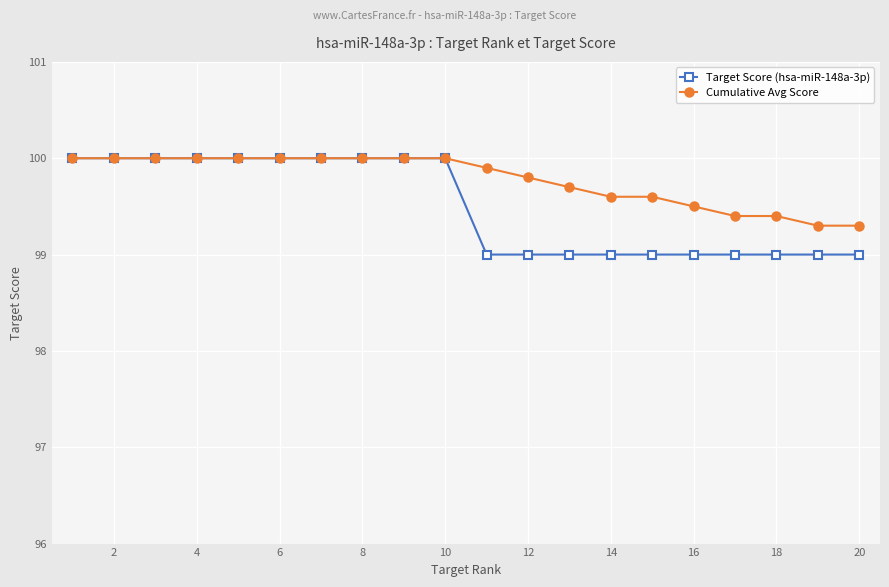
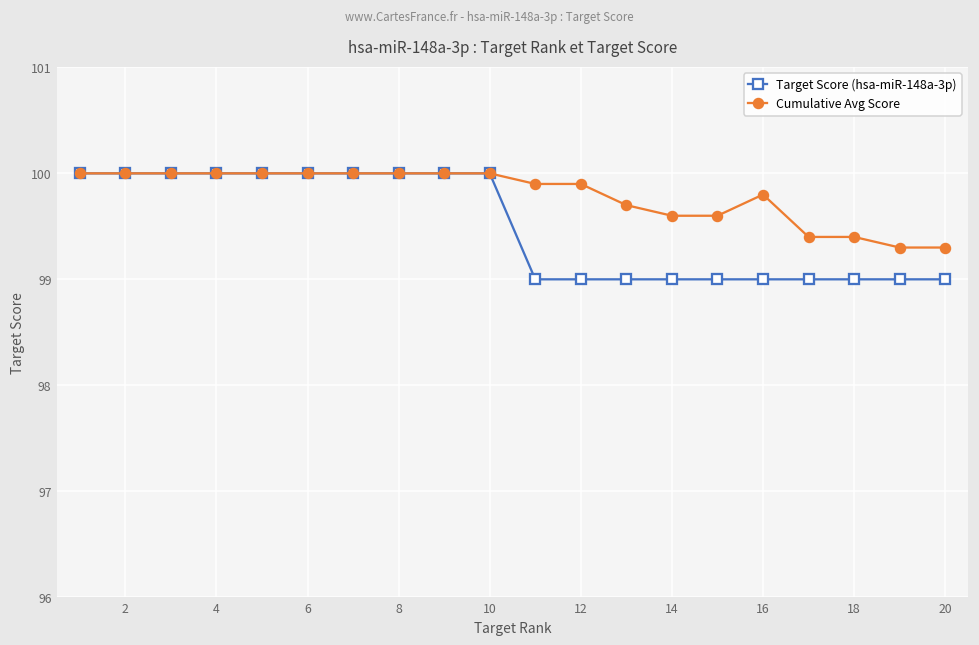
  {
    "Target Score (hsa-miR-148a-3p)": {
      "12": 99.0,
      "14": 99.0,
      "16": 99.0,
      "18": 99.0,
      "20": 99.0
    },
    "Cumulative Avg Score": {
-     "12": 99.8,
+     "12": 99.9,
      "14": 99.6,
-     "16": 99.5,
+     "16": 99.8,
      "18": 99.4,
      "20": 99.3
    }
  }
